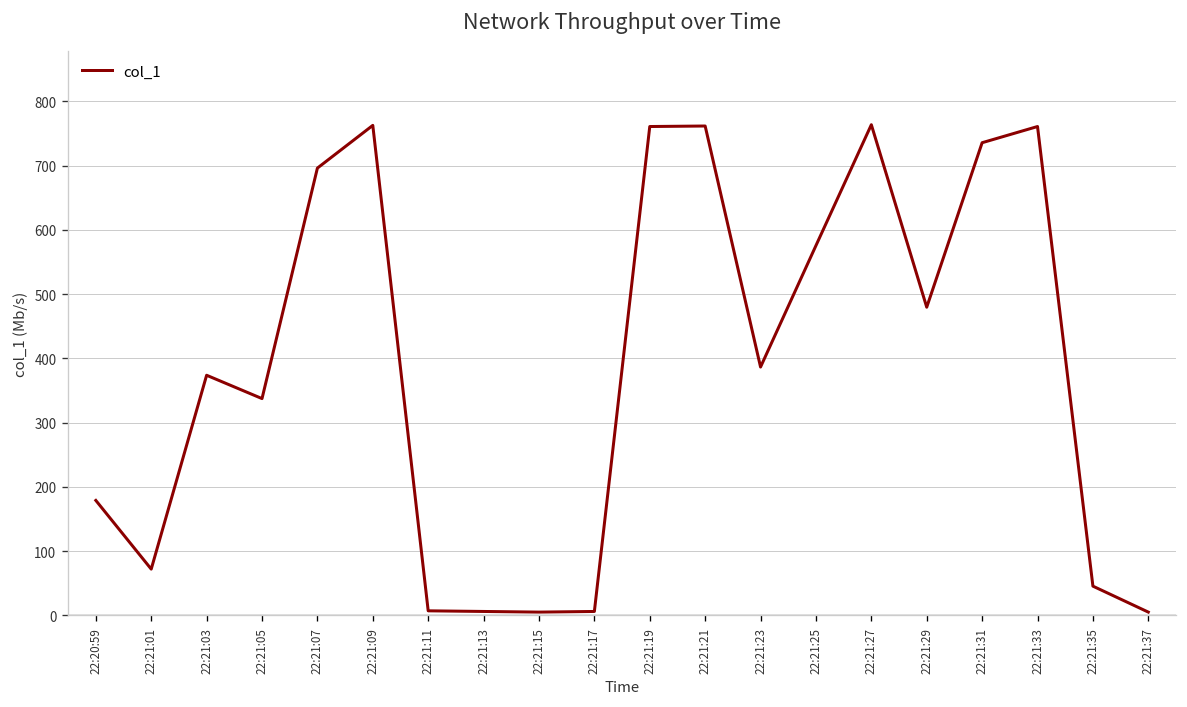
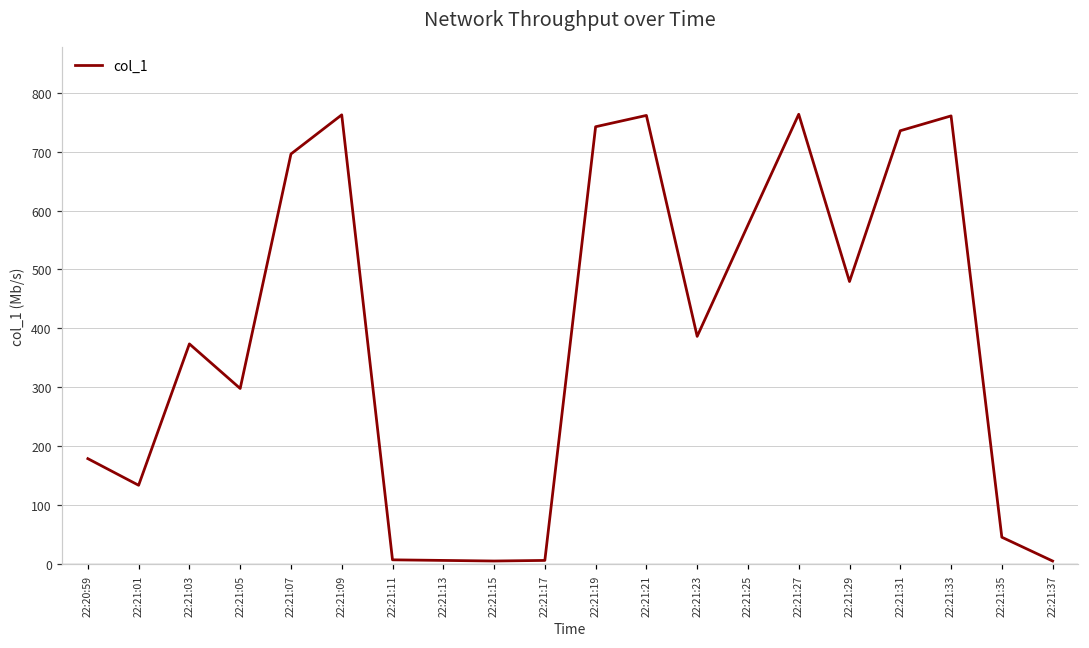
  {
    "22:20:59": 180,
-   "22:21:01": 70,
+   "22:21:01": 130,
    "22:21:03": 370,
-   "22:21:05": 340,
+   "22:21:05": 300,
    "22:21:07": 700,
    "22:21:09": 760,
    "22:21:11": 10,
    "22:21:13": 10,
    "22:21:15": 10,
    "22:21:17": 10,
-   "22:21:19": 760,
+   "22:21:19": 740,
    "22:21:21": 760,
    "22:21:23": 390,
    "22:21:25": 580,
    "22:21:27": 760,
    "22:21:29": 480,
    "22:21:31": 740,
    "22:21:33": 760,
    "22:21:35": 50,
    "22:21:37": 10
  }
